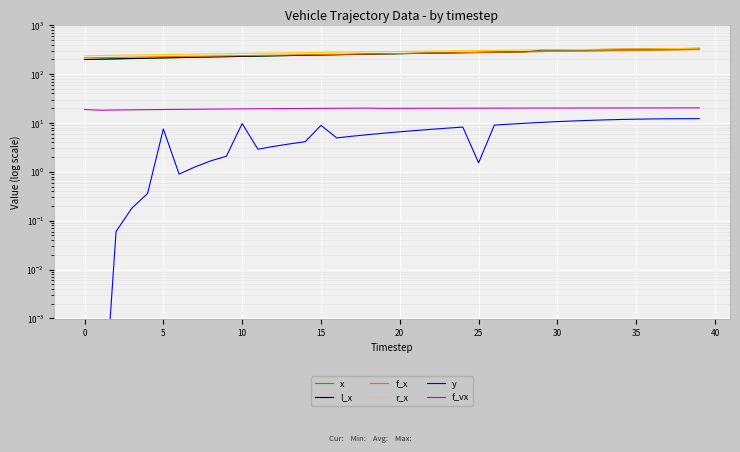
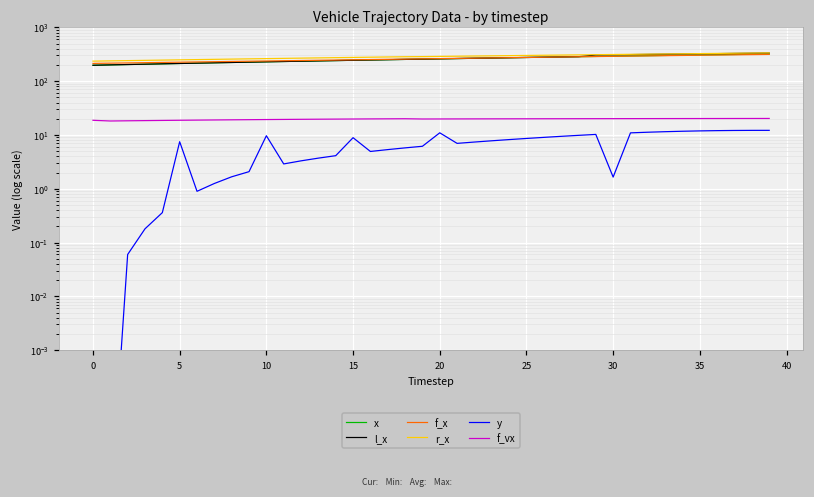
  {
    "y": {
      "5": 7,
      "10": 10,
      "15": 9,
-     "20": 7,
-     "25": 1.5,
-     "30": 11,
+     "20": 11,
+     "25": 9,
+     "30": 1.6,
      "35": 12
    },
    "f_vx": {
      "0": 19,
      "5": 19,
      "10": 19,
      "15": 20,
      "20": 20,
      "25": 20,
      "30": 20,
      "35": 20
    }
  }
